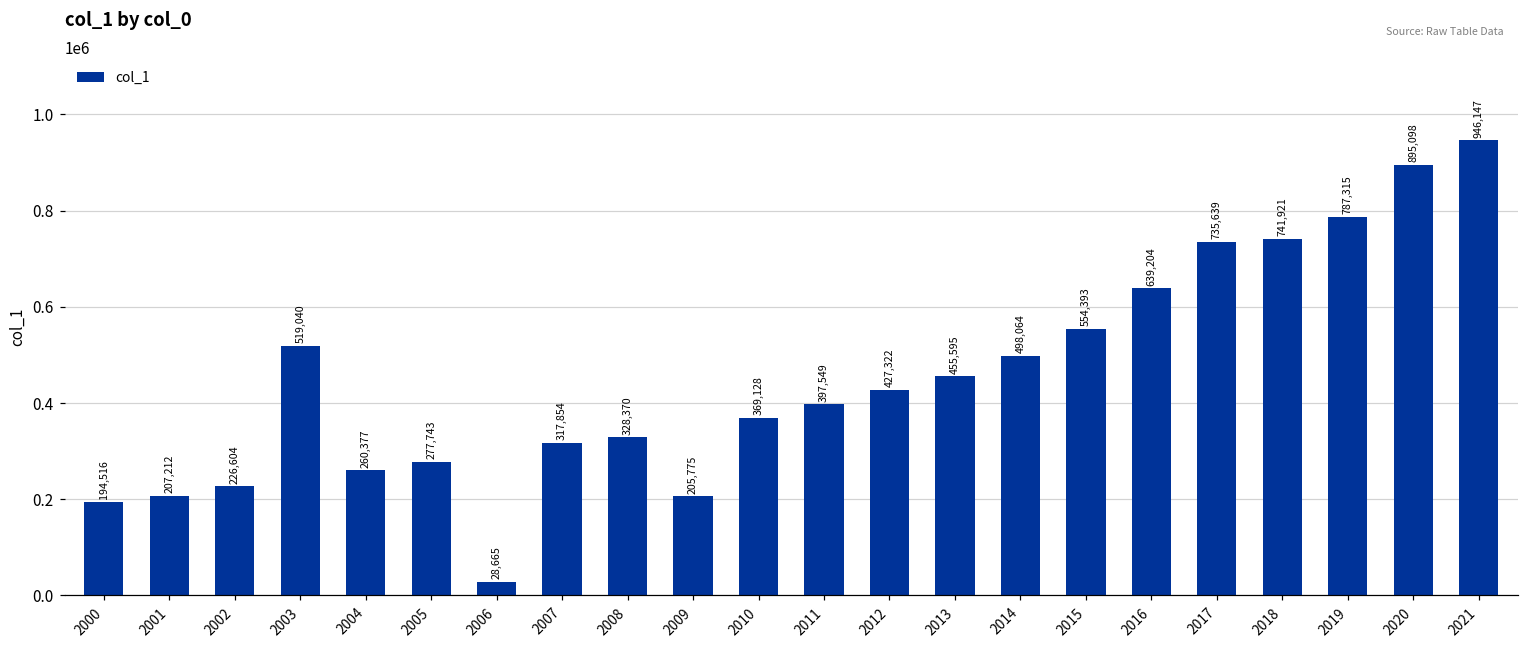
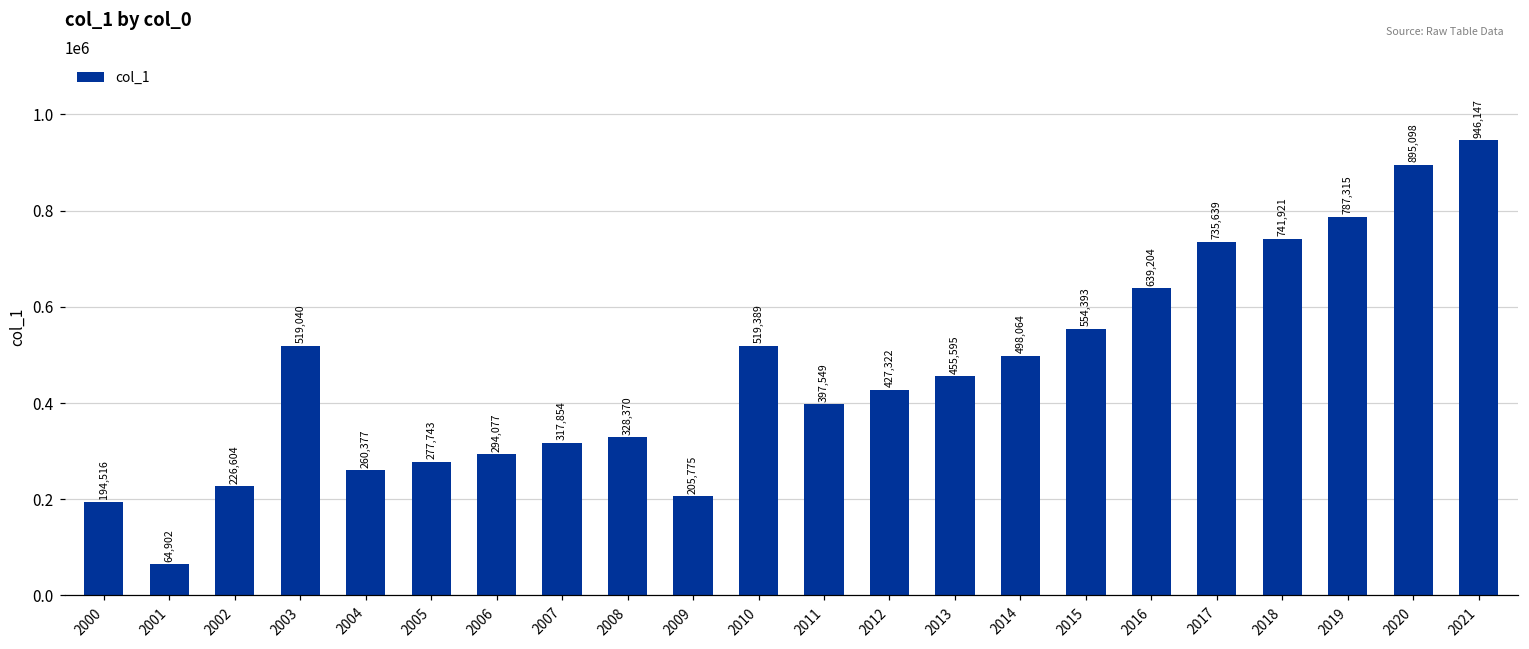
  {
    "2000": "194,516",
-   "2001": "207,212",
+   "2001": "64,902",
    "2002": "226,604",
    "2003": "519,040",
    "2004": "260,377",
    "2005": "277,743",
-   "2006": "28,665",
+   "2006": "294,077",
    "2007": "317,854",
    "2008": "328,370",
    "2009": "205,775",
-   "2010": "369,128",
+   "2010": "519,389",
    "2011": "397,549",
    "2012": "427,322",
    "2013": "455,595",
    "2014": "498,064",
    "2015": "554,393",
    "2016": "639,204",
    "2017": "735,639",
    "2018": "741,921",
    "2019": "787,315",
    "2020": "895,098",
    "2021": "946,147"
  }
